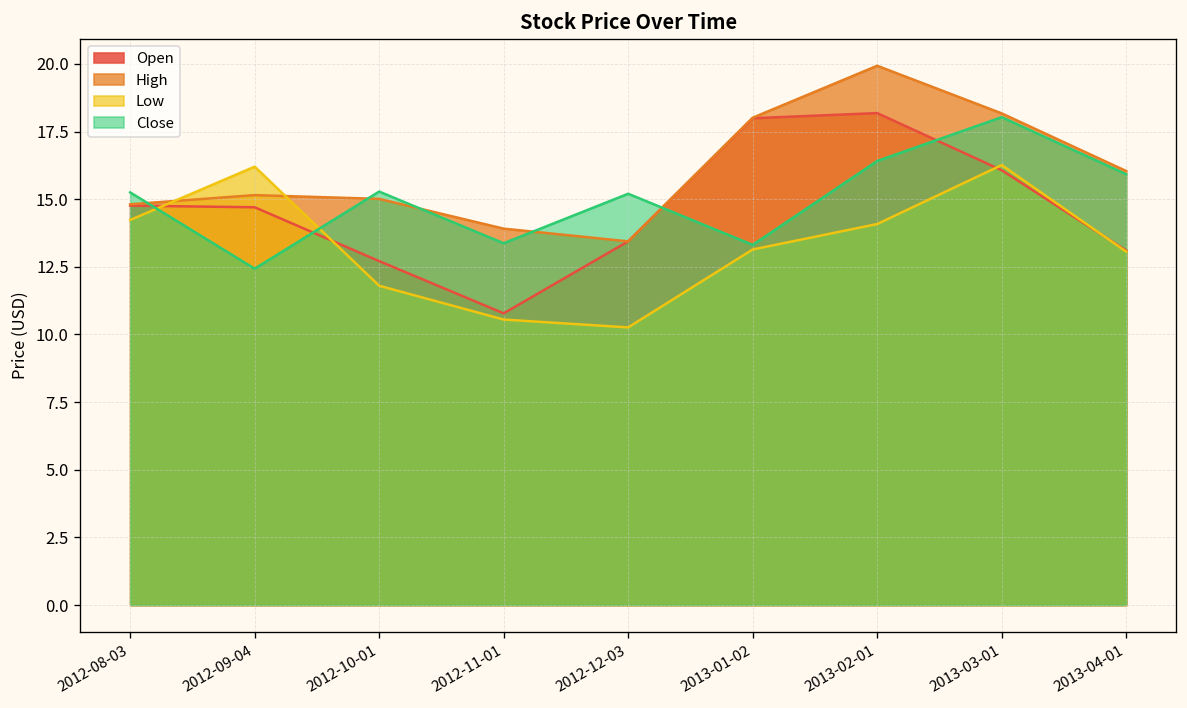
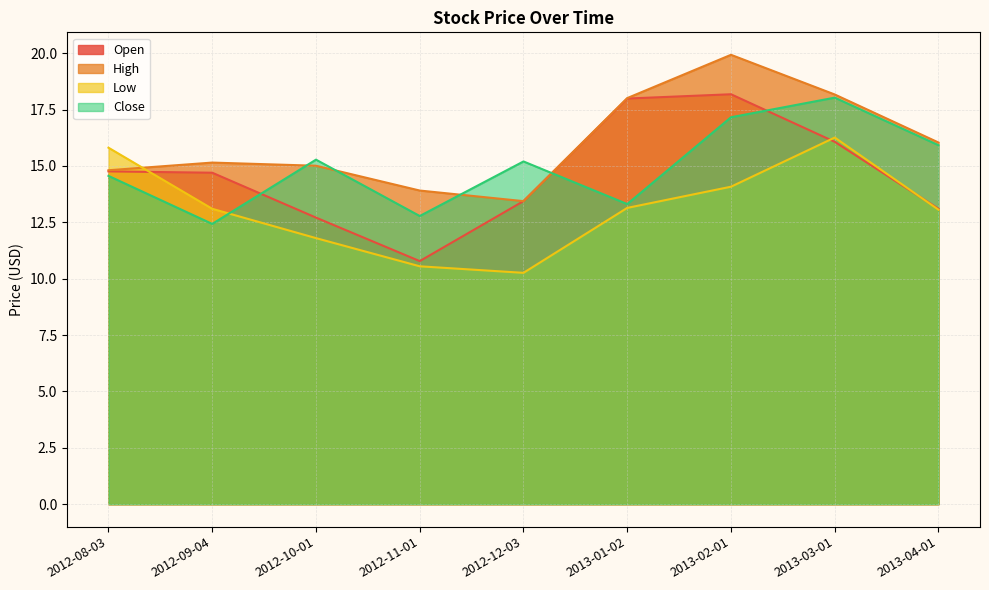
  {
    "Low": {
-     "2012-08-03": 14.2,
-     "2012-09-04": 16.2,
+     "2012-08-03": 15.8,
+     "2012-09-04": 13.1,
      "2012-10-01": 11.8,
      "2012-11-01": 10.6,
      "2012-12-03": 10.3,
      "2013-01-02": 13.1,
      "2013-02-01": 14.1,
      "2013-03-01": 16.3
    },
    "Close": {
-     "2012-08-03": 15.3,
+     "2012-08-03": 14.6,
      "2012-09-04": 12.4,
      "2012-10-01": 15.3,
-     "2012-11-01": 13.4,
+     "2012-11-01": 12.8,
      "2012-12-03": 15.2,
      "2013-01-02": 13.3,
-     "2013-02-01": 16.4,
+     "2013-02-01": 17.2,
      "2013-03-01": 18.0,
      "2013-04-01": 15.9
    }
  }
